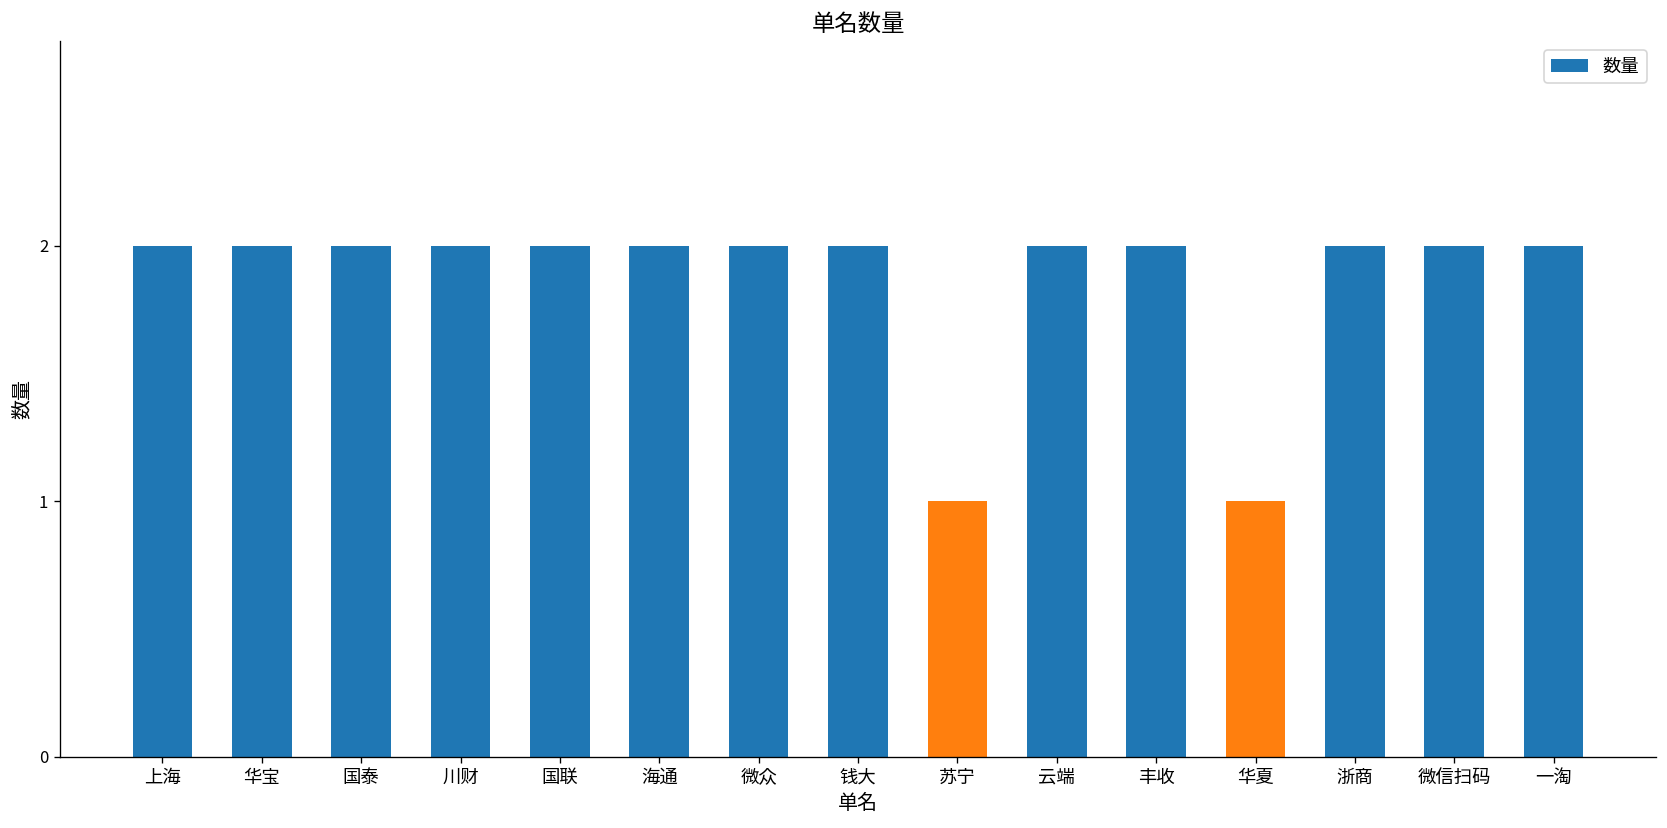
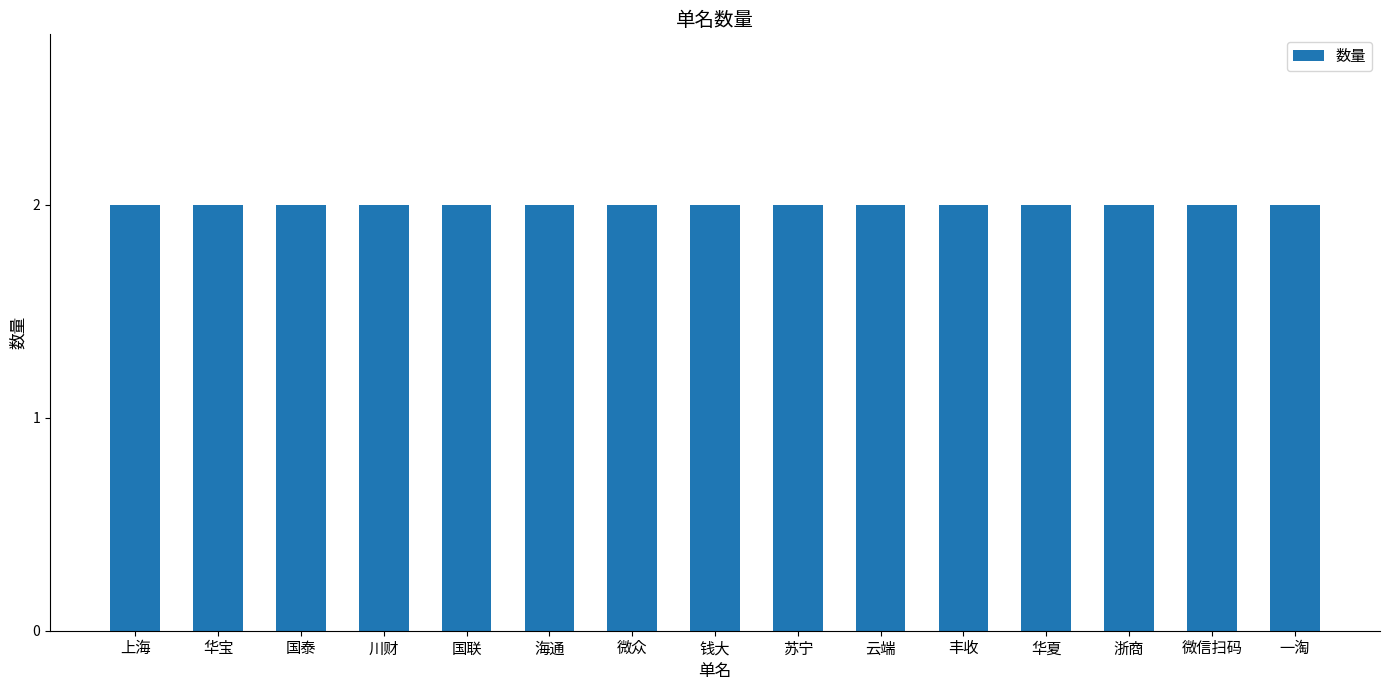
  {
    "上海": 2,
    "华宝": 2,
    "国泰": 2,
    "川财": 2,
    "国联": 2,
    "海通": 2,
    "微众": 2,
    "钱大": 2,
-   "苏宁": 1,
+   "苏宁": 2,
    "云端": 2,
    "丰收": 2,
-   "华夏": 1,
+   "华夏": 2,
    "浙商": 2,
    "微信扫码": 2,
    "一淘": 2
  }
